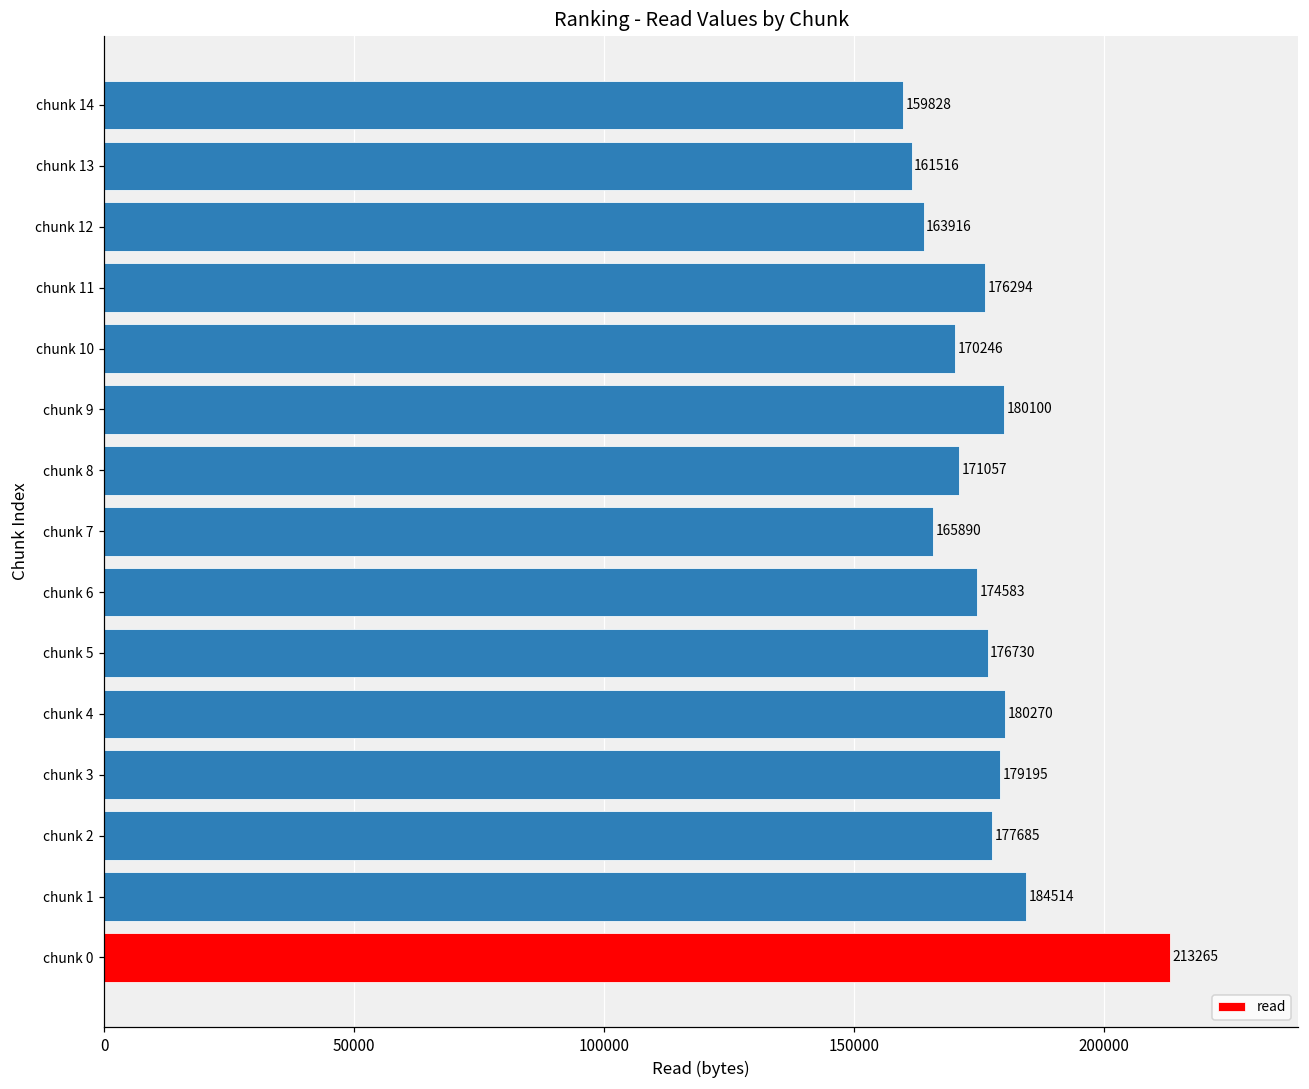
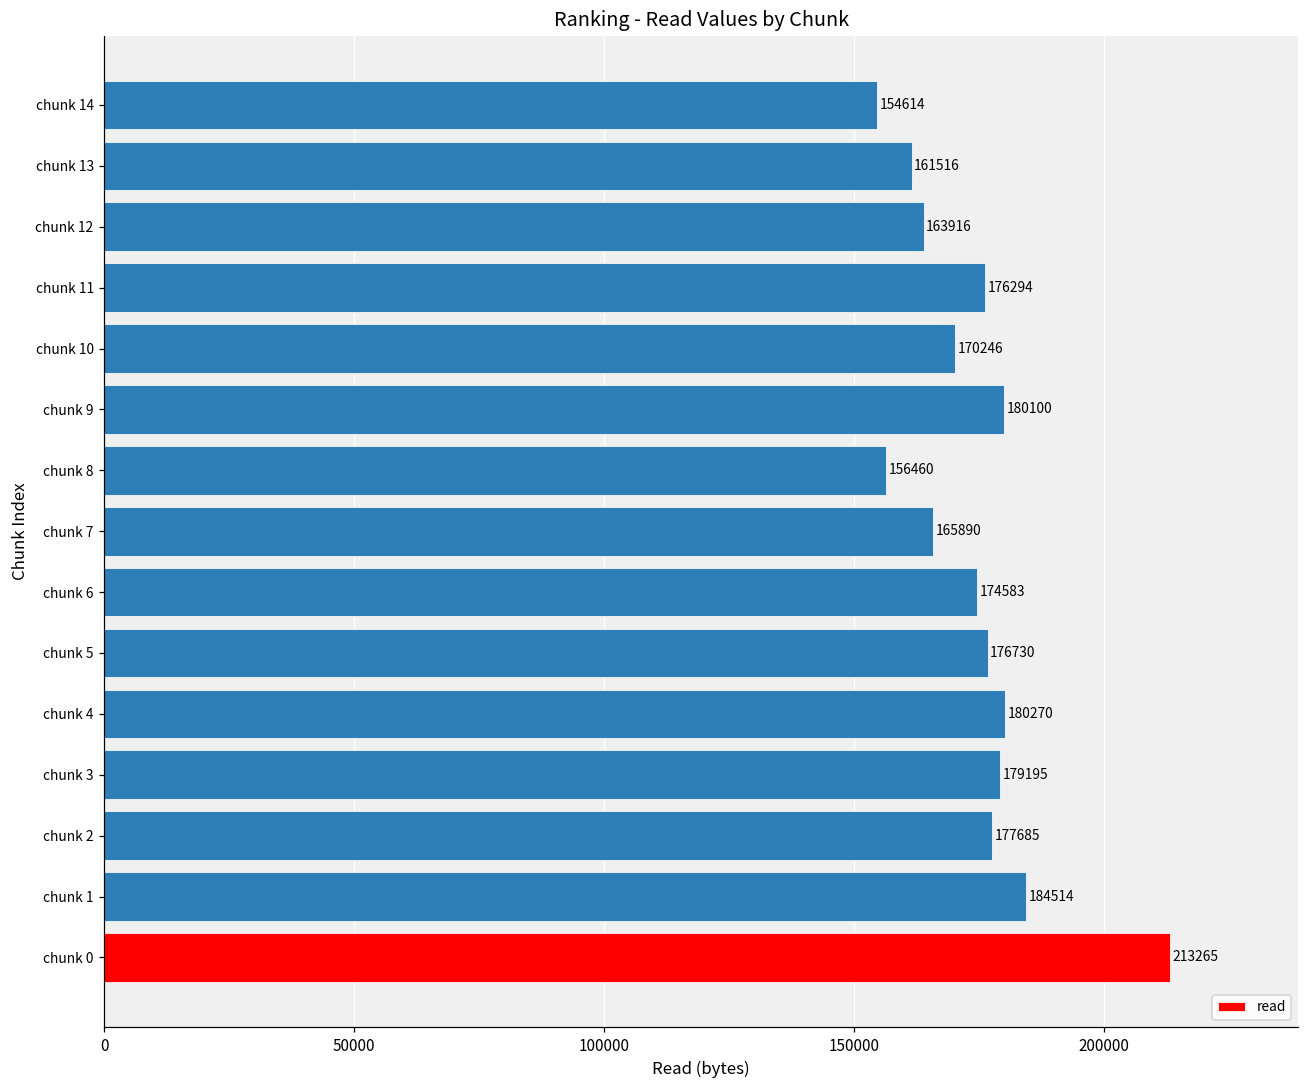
  {
-   "chunk 14": 159828,
+   "chunk 14": 154614,
    "chunk 13": 161516,
    "chunk 12": 163916,
    "chunk 11": 176294,
    "chunk 10": 170246,
    "chunk 9": 180100,
-   "chunk 8": 171057,
+   "chunk 8": 156460,
    "chunk 7": 165890,
    "chunk 6": 174583,
    "chunk 5": 176730,
    "chunk 4": 180270,
    "chunk 3": 179195,
    "chunk 2": 177685,
    "chunk 1": 184514,
    "chunk 0": 213265
  }
